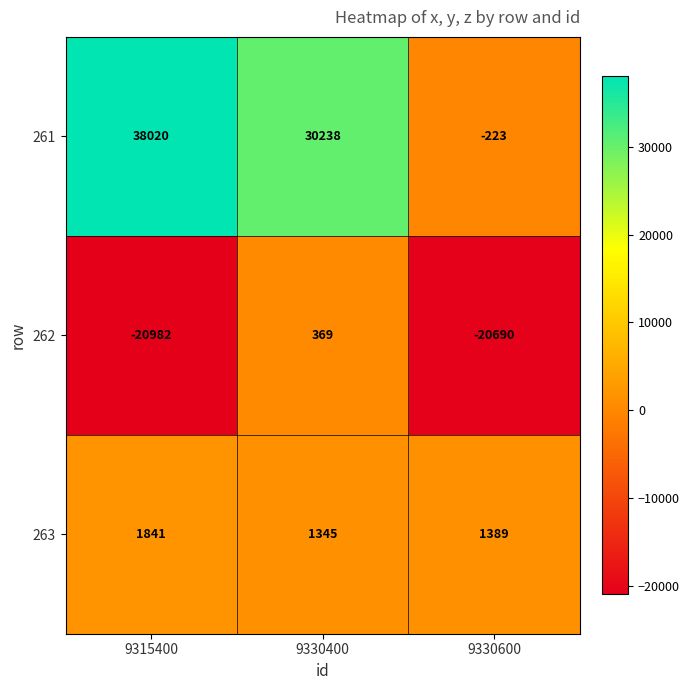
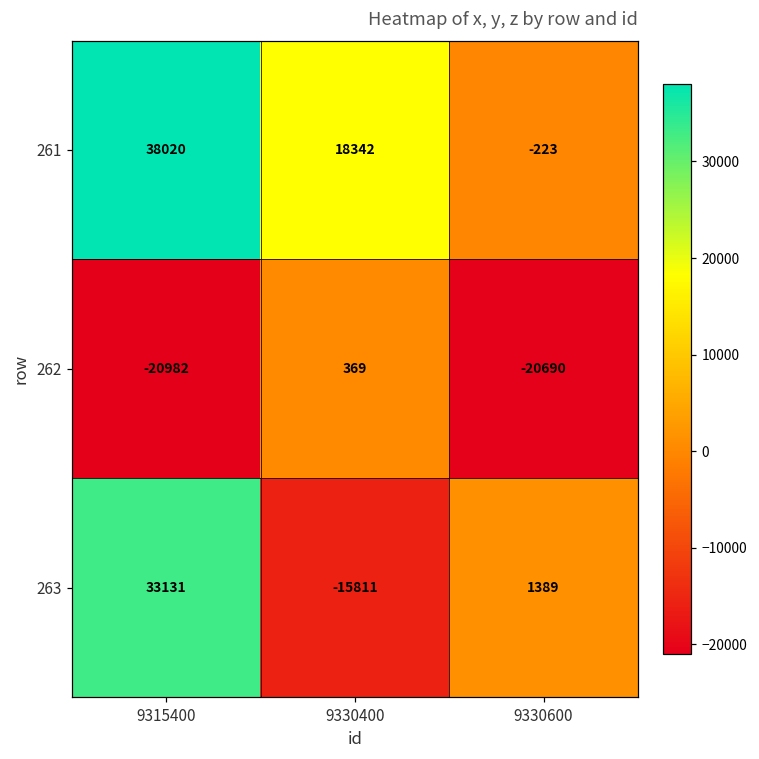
  {
    "261": {
      "9315400": 38020,
-     "9330400": 30238,
+     "9330400": 18342,
      "9330600": -223
    },
    "262": {
      "9315400": -20982,
      "9330400": 369,
      "9330600": -20690
    },
    "263": {
-     "9315400": 1841,
-     "9330400": 1345,
+     "9315400": 33131,
+     "9330400": -15811,
      "9330600": 1389
    }
  }
